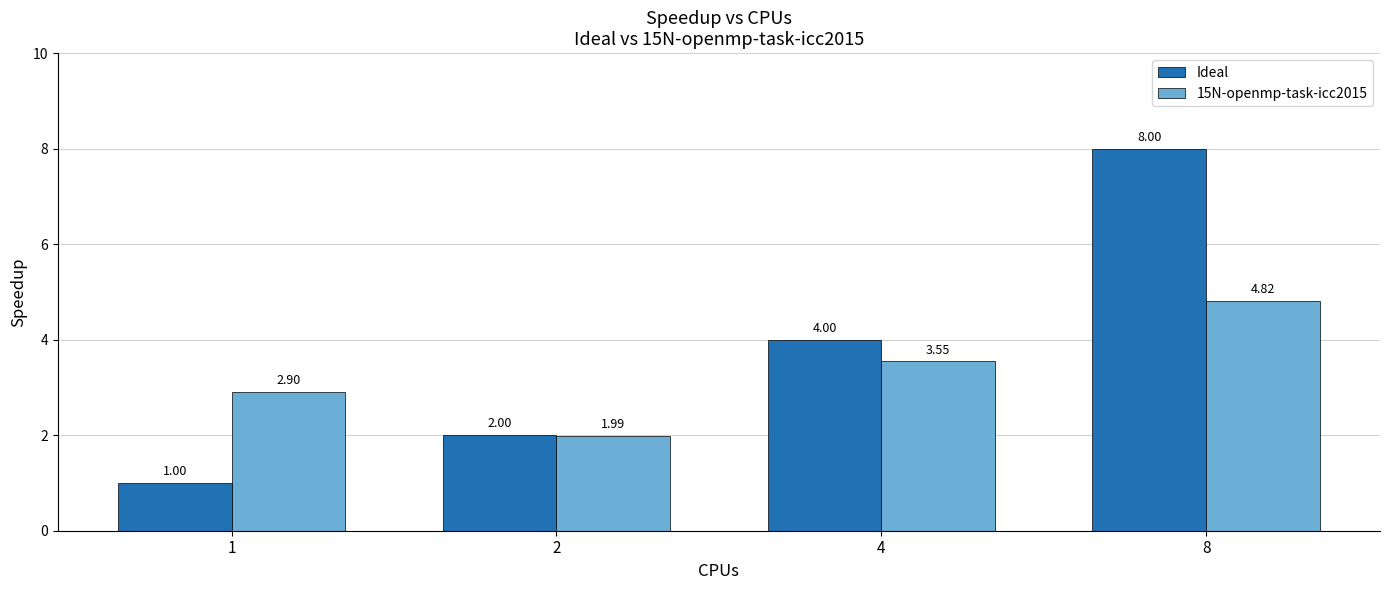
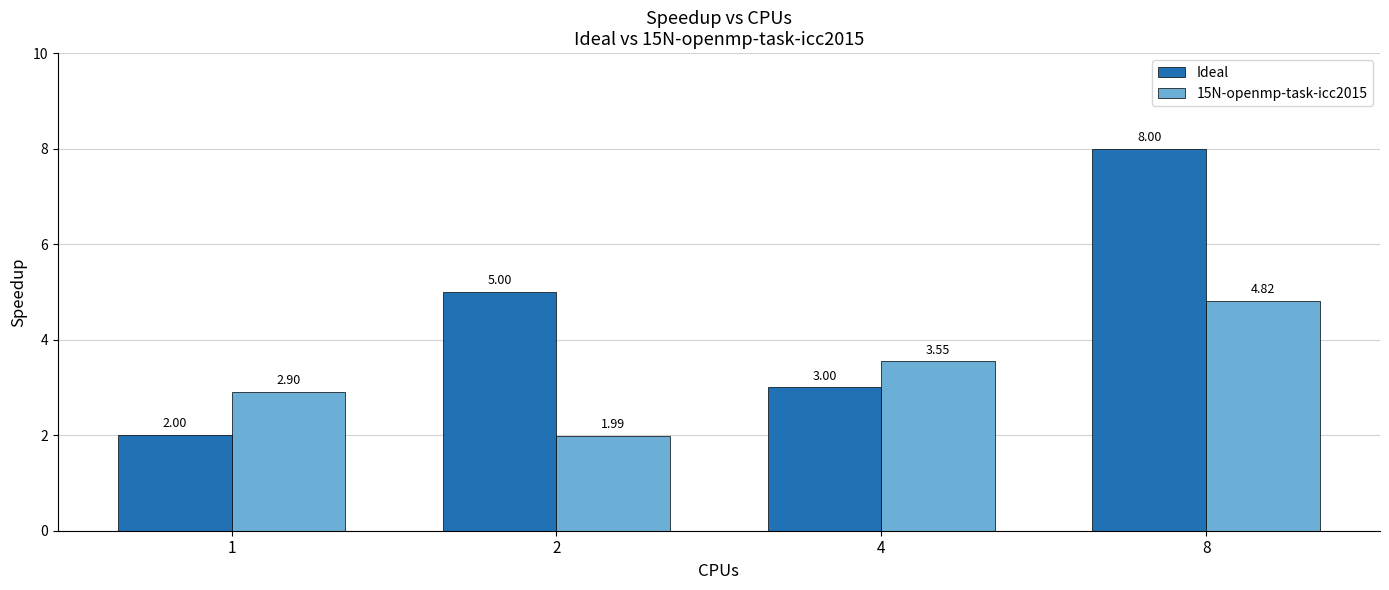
  {
    "Ideal": {
-     "1": 1.00,
-     "2": 2.00,
-     "4": 4.00,
+     "1": 2.00,
+     "2": 5.00,
+     "4": 3.00,
      "8": 8.00
    },
    "15N-openmp-task-icc2015": {
      "1": 2.90,
      "2": 1.99,
      "4": 3.55,
      "8": 4.82
    }
  }
